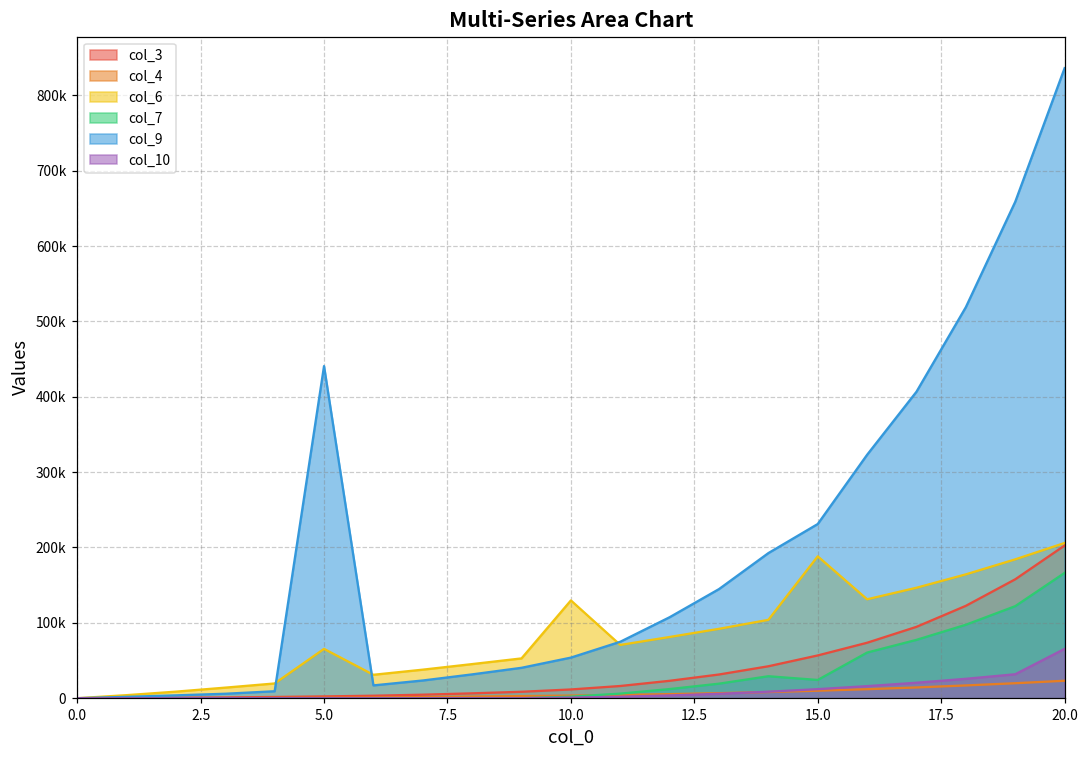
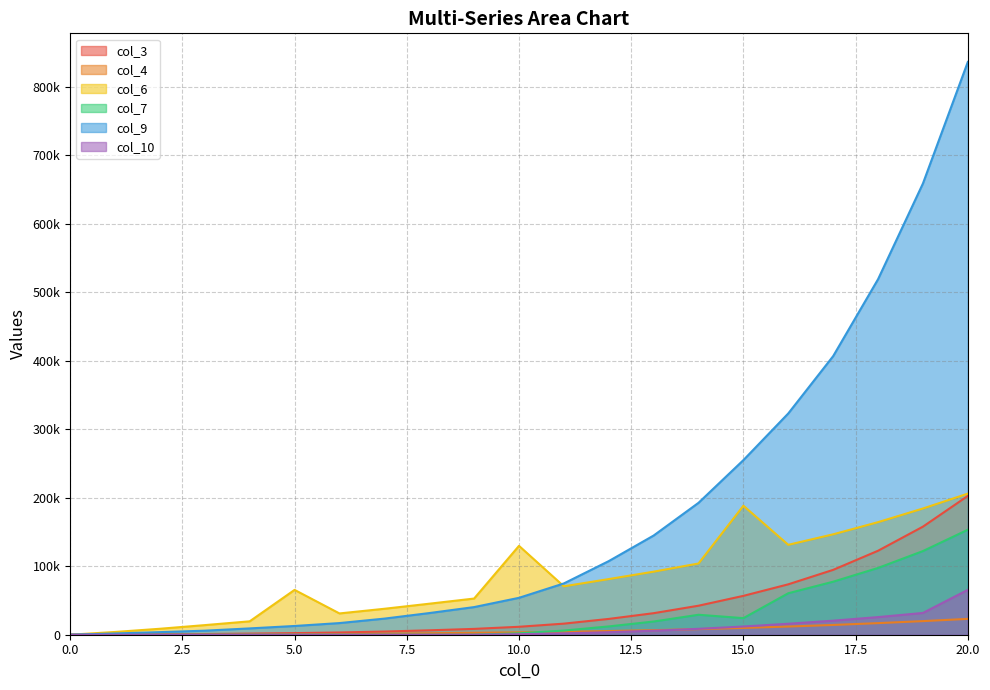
  {
    "col_6": {
      "5.0": 70000,
      "10.0": 130000,
      "15.0": 190000
    },
    "col_7": {
      "15.0": 20000,
-     "20.0": 170000
+     "20.0": 150000
    },
    "col_9": {
-     "5.0": 440000,
+     "5.0": 10000,
      "10.0": 50000,
-     "15.0": 230000,
+     "15.0": 250000,
      "20.0": 840000
    },
    "col_10": {
      "20.0": 70000
    }
  }
